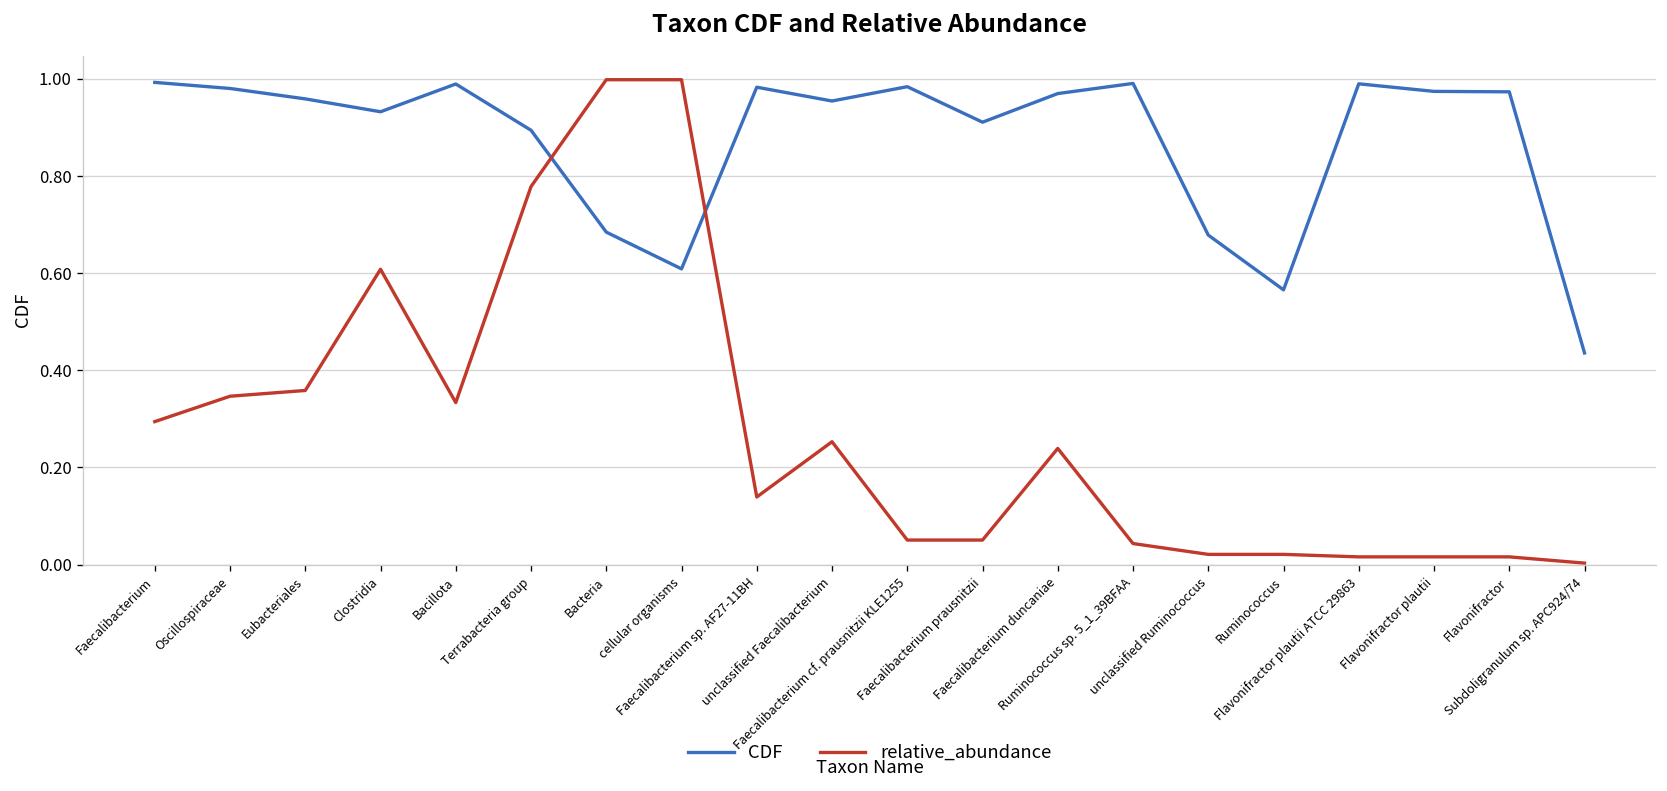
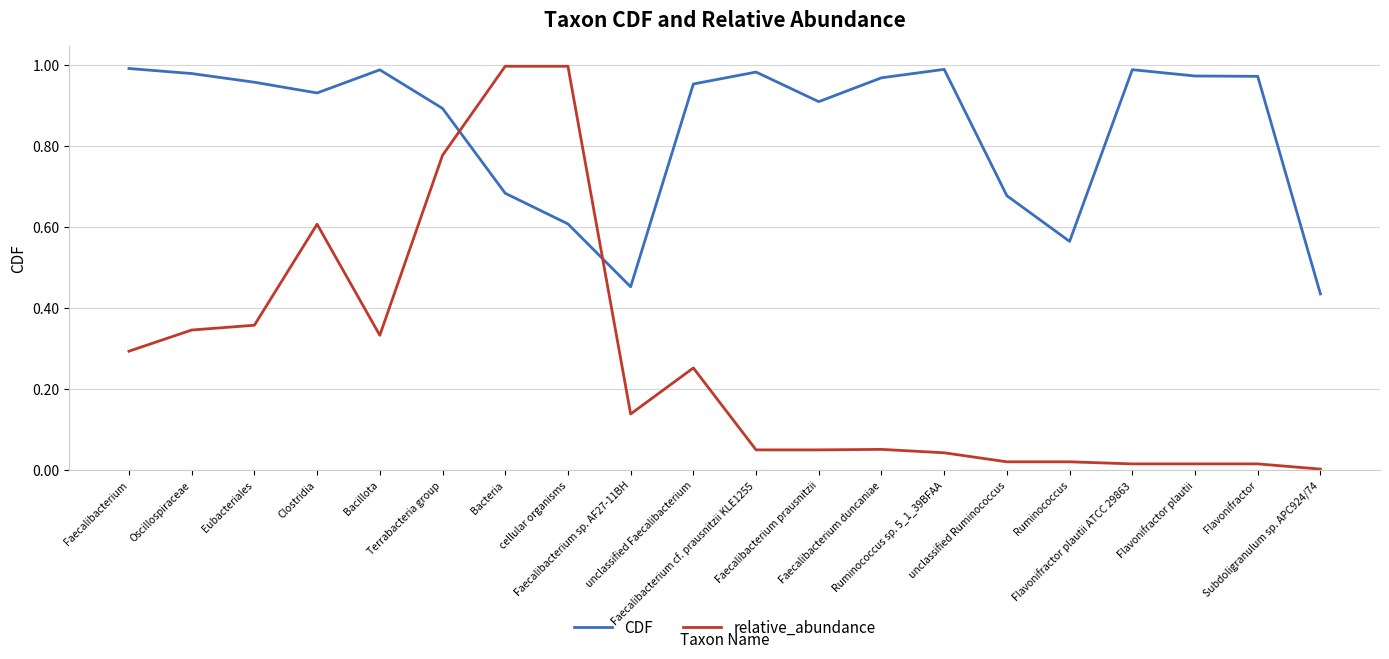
  {
    "CDF": {
      "Faecalibacterium": 0.99,
      "Oscillospiraceae": 0.98,
      "Eubacteriales": 0.96,
      "Clostridia": 0.93,
      "Bacillota": 0.99,
      "Terrabacteria group": 0.89,
      "Bacteria": 0.68,
      "cellular organisms": 0.61,
-     "Faecalibacterium sp. AF27-11BH": 0.98,
+     "Faecalibacterium sp. AF27-11BH": 0.45,
      "unclassified Faecalibacterium": 0.95,
      "Faecalibacterium cf. prausnitzii KLE1255": 0.98,
      "Faecalibacterium prausnitzii": 0.91,
      "Faecalibacterium duncaniae": 0.97,
      "Ruminococcus sp. 5_1_39BFAA": 0.99,
      "unclassified Ruminococcus": 0.68,
      "Ruminococcus": 0.57,
      "Flavonifractor plautii ATCC 29863": 0.99,
      "Flavonifractor plautii": 0.97,
      "Flavonifractor": 0.97,
      "Subdoligranulum sp. APC924/74": 0.44
    },
    "relative_abundance": {
      "Faecalibacterium": 0.29,
      "Oscillospiraceae": 0.35,
      "Eubacteriales": 0.36,
      "Clostridia": 0.61,
      "Bacillota": 0.33,
      "Terrabacteria group": 0.78,
      "Bacteria": 1.00,
      "cellular organisms": 1.00,
      "Faecalibacterium sp. AF27-11BH": 0.14,
      "unclassified Faecalibacterium": 0.25,
      "Faecalibacterium cf. prausnitzii KLE1255": 0.05,
      "Faecalibacterium prausnitzii": 0.05,
-     "Faecalibacterium duncaniae": 0.24,
+     "Faecalibacterium duncaniae": 0.05,
      "Ruminococcus sp. 5_1_39BFAA": 0.04,
      "unclassified Ruminococcus": 0.02,
      "Ruminococcus": 0.02,
      "Flavonifractor plautii ATCC 29863": 0.02,
      "Flavonifractor plautii": 0.02,
      "Flavonifractor": 0.02,
      "Subdoligranulum sp. APC924/74": 0.00
    }
  }
